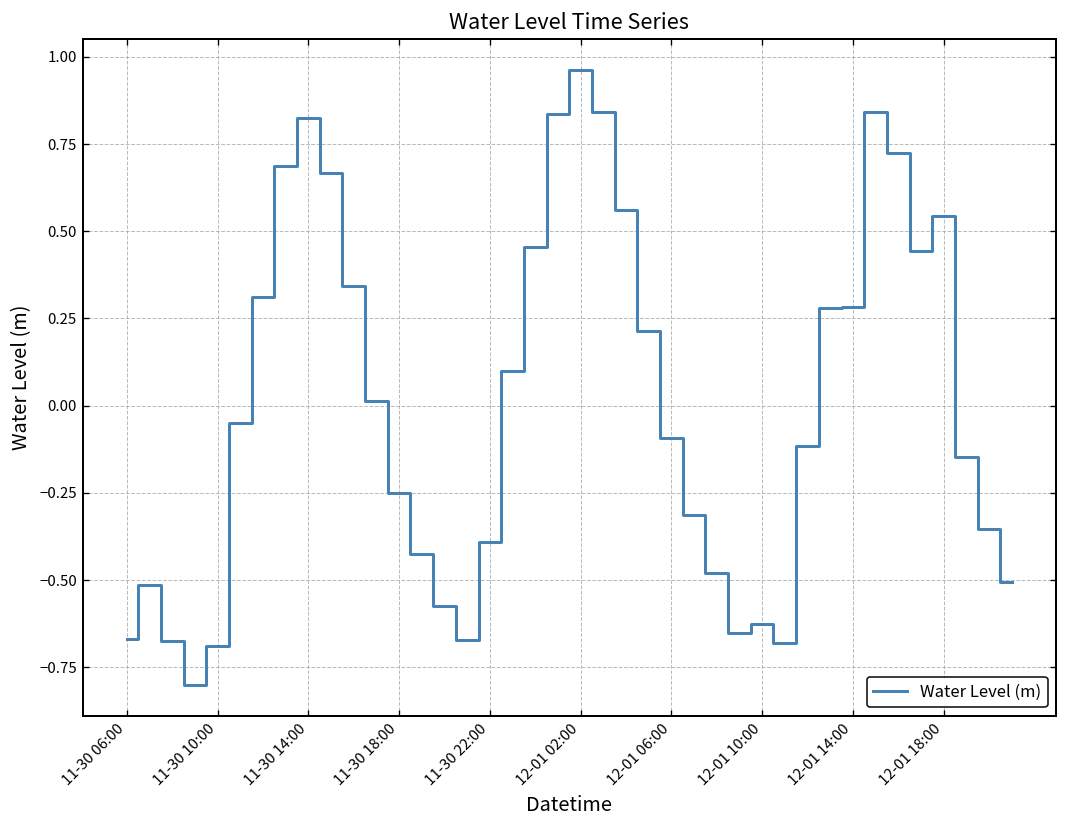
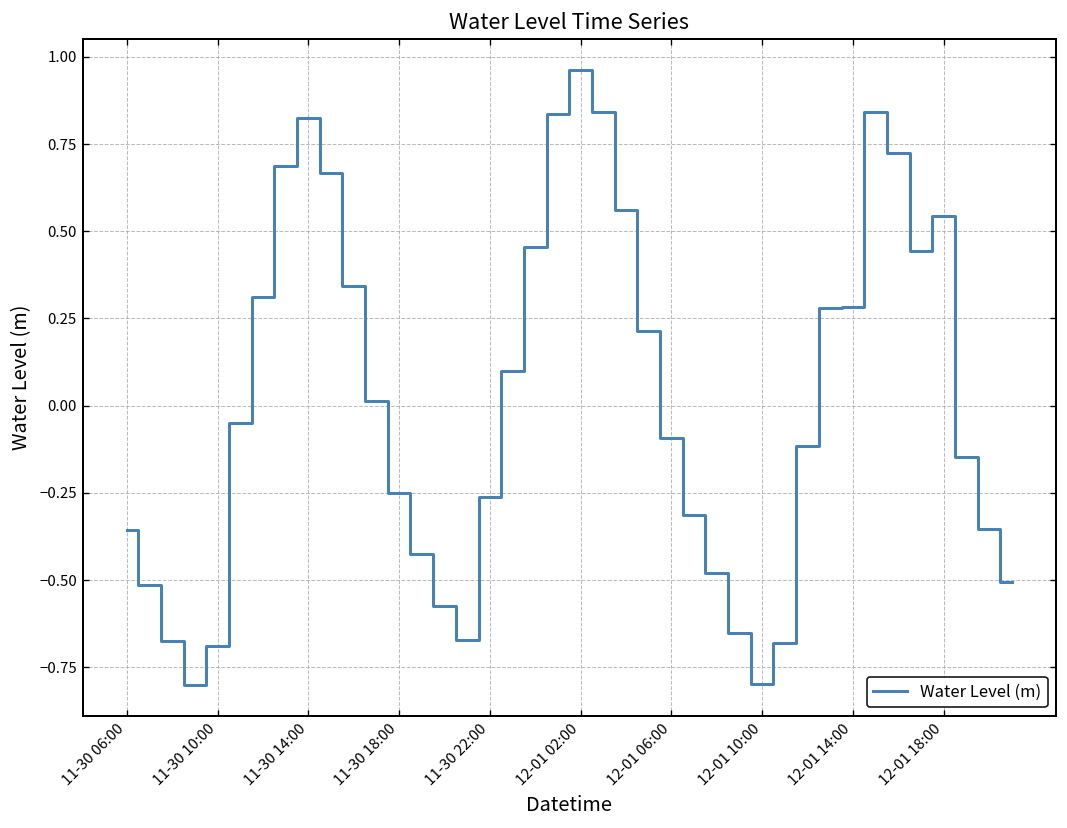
  {
-   "11-30 06:00": -0.67,
+   "11-30 06:00": -0.36,
    "11-30 10:00": -0.69,
    "11-30 14:00": 0.82,
    "11-30 18:00": -0.25,
-   "11-30 22:00": -0.39,
+   "11-30 22:00": -0.26,
    "12-01 02:00": 0.96,
    "12-01 06:00": -0.09,
-   "12-01 10:00": -0.63,
+   "12-01 10:00": -0.80,
    "12-01 14:00": 0.28,
    "12-01 18:00": 0.54
  }
